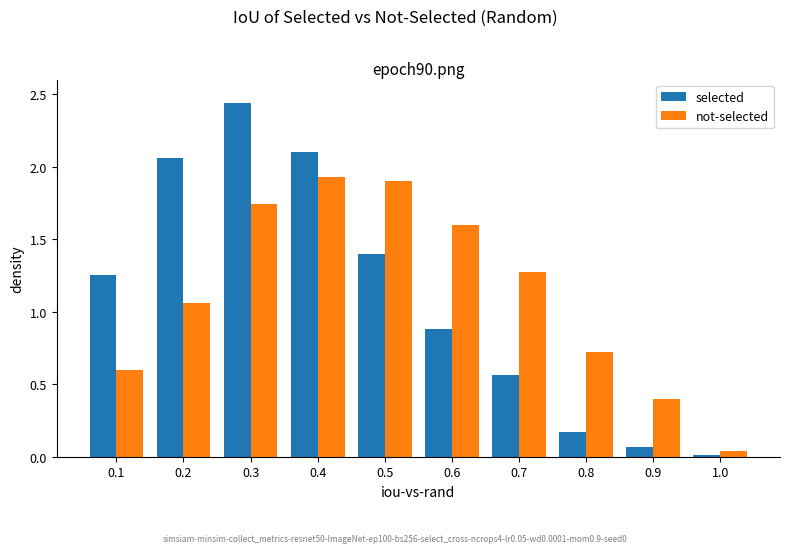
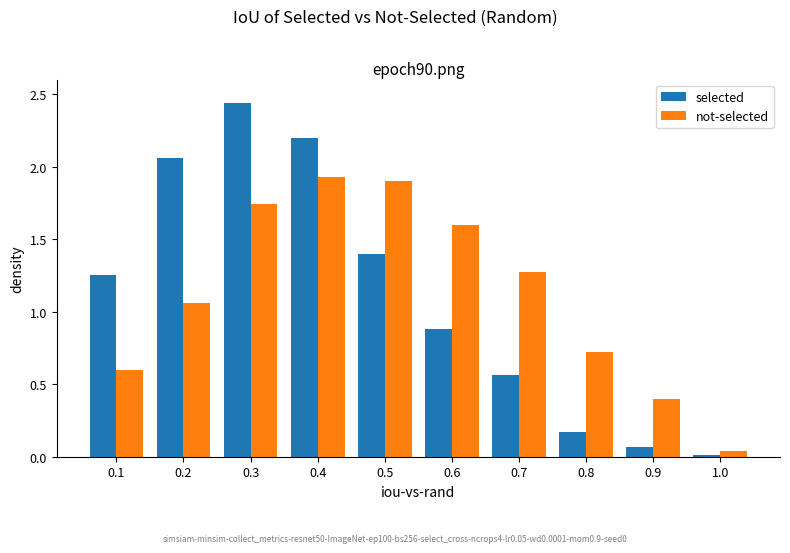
  {
    "selected": {
      "0.1": 1.25,
      "0.2": 2.06,
      "0.3": 2.44,
-     "0.4": 2.1,
+     "0.4": 2.2,
      "0.5": 1.4,
      "0.6": 0.88,
      "0.7": 0.56,
      "0.8": 0.17,
      "0.9": 0.07
    },
    "not-selected": {
      "0.1": 0.6,
      "0.2": 1.06,
      "0.3": 1.74,
      "0.4": 1.93,
      "0.5": 1.9,
      "0.6": 1.6,
      "0.7": 1.27,
      "0.8": 0.72,
      "0.9": 0.4,
      "1.0": 0.04
    }
  }
